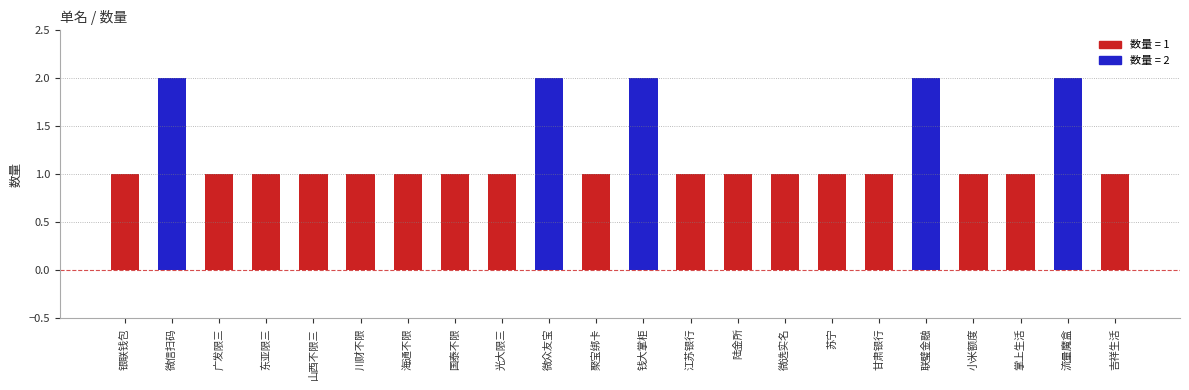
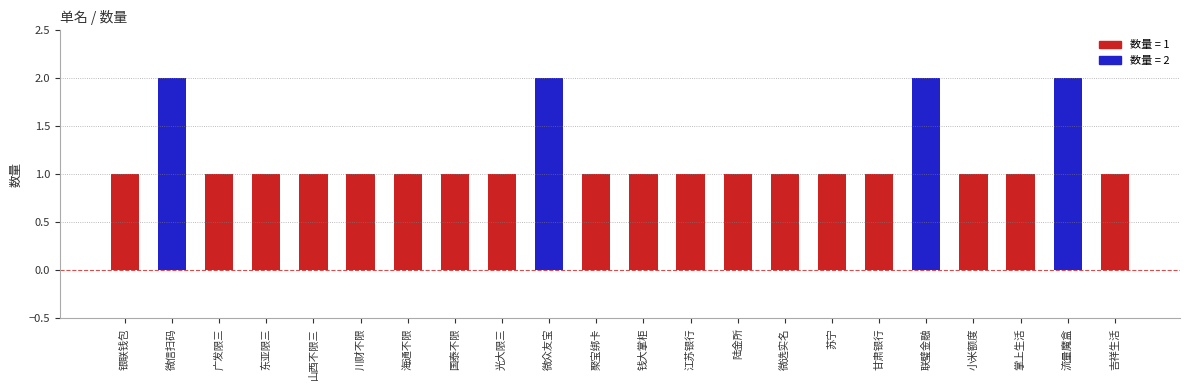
  {
    "银联钱包": 1,
    "微信扫码": 2,
    "广发限三": 1,
    "东亚限三": 1,
    "山西不限三": 1,
    "川财不限": 1,
    "海通不限": 1,
    "国泰不限": 1,
    "光大限三": 1,
    "微众友宝": 2,
    "聚宝绑卡": 1,
-   "钱大掌柜": 2,
+   "钱大掌柜": 1,
    "江苏银行": 1,
    "陆金所": 1,
    "微选实名": 1,
    "苏宁": 1,
    "甘肃银行": 1,
    "联璧金融": 2,
    "小米额度": 1,
    "掌上生活": 1,
    "流量魔盒": 2,
    "吉祥生活": 1
  }
